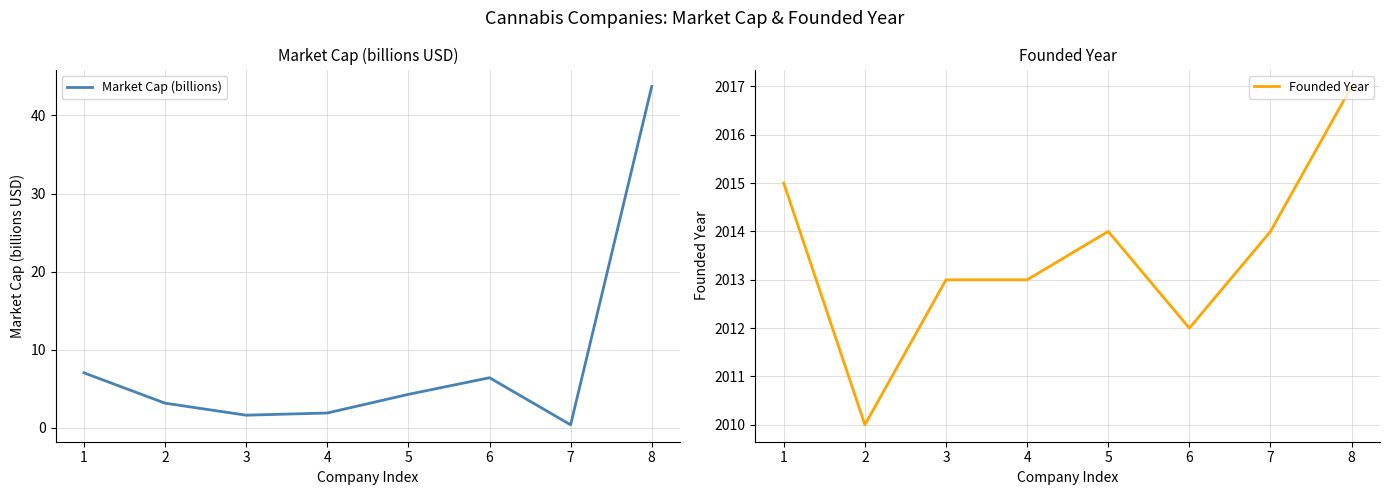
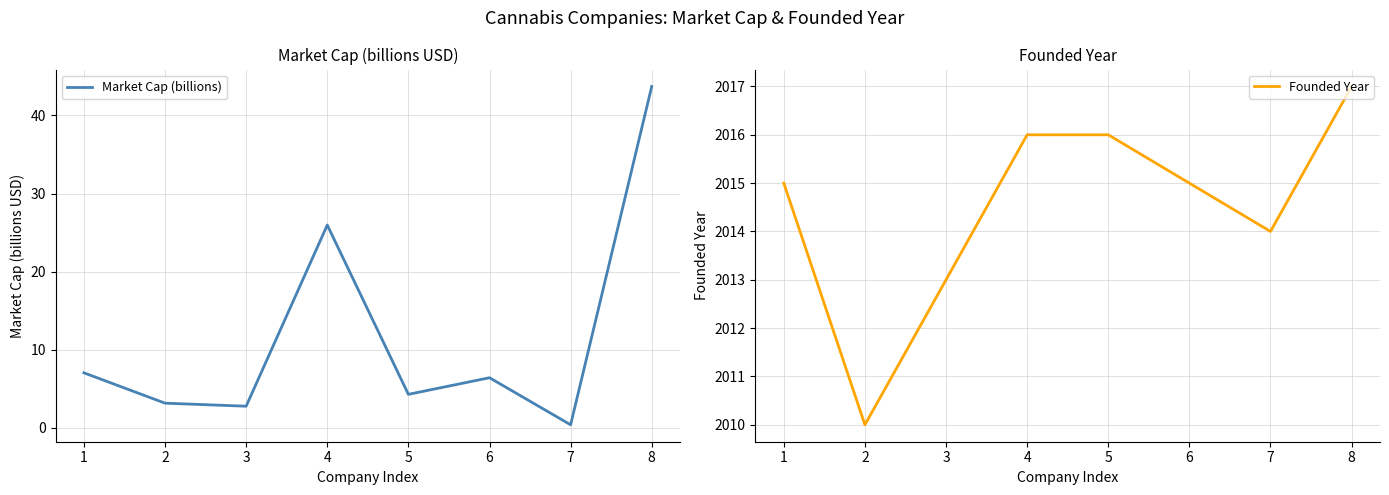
  {
    "Market Cap (billions USD)": {
      "1": 7,
      "2": 3,
-     "3": 2,
-     "4": 2,
+     "3": 3,
+     "4": 26,
      "5": 4,
      "6": 6,
      "7": 0,
      "8": 44
    },
    "Founded Year": {
      "1": 2015,
      "2": 2010,
      "3": 2013,
-     "4": 2013,
-     "5": 2014,
-     "6": 2012,
+     "4": 2016,
+     "5": 2016,
+     "6": 2015,
      "7": 2014
    }
  }
